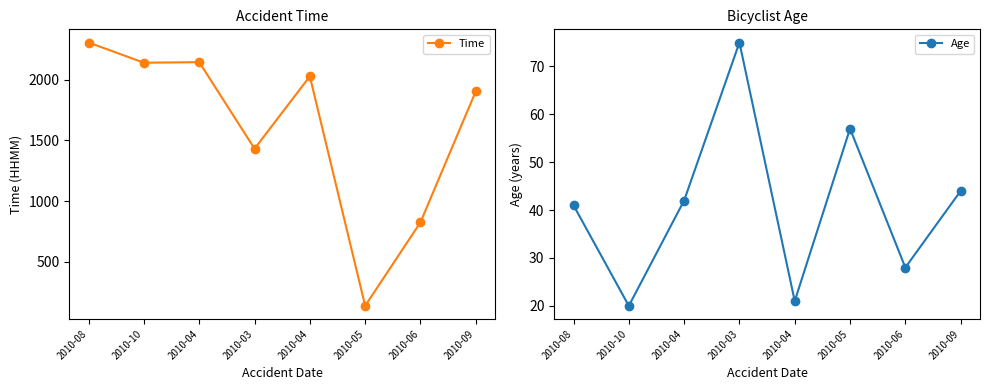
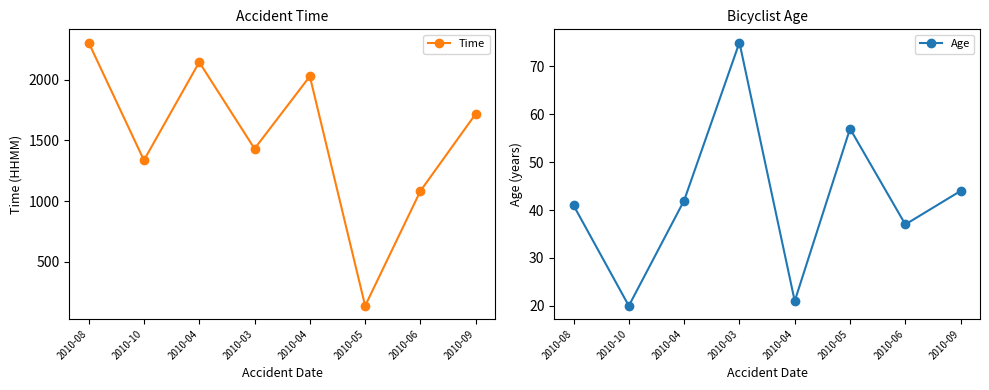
  {
    "Accident Time": {
      "2010-08": 2310,
-     "2010-10": 2140,
+     "2010-10": 1340,
      "2010-03": 1430,
      "2010-05": 140,
-     "2010-06": 830,
-     "2010-09": 1910
+     "2010-06": 1080,
+     "2010-09": 1720
    },
    "Bicyclist Age": {
      "2010-08": 41,
      "2010-10": 20,
      "2010-03": 75,
      "2010-05": 57,
-     "2010-06": 28,
+     "2010-06": 37,
      "2010-09": 44
    }
  }
